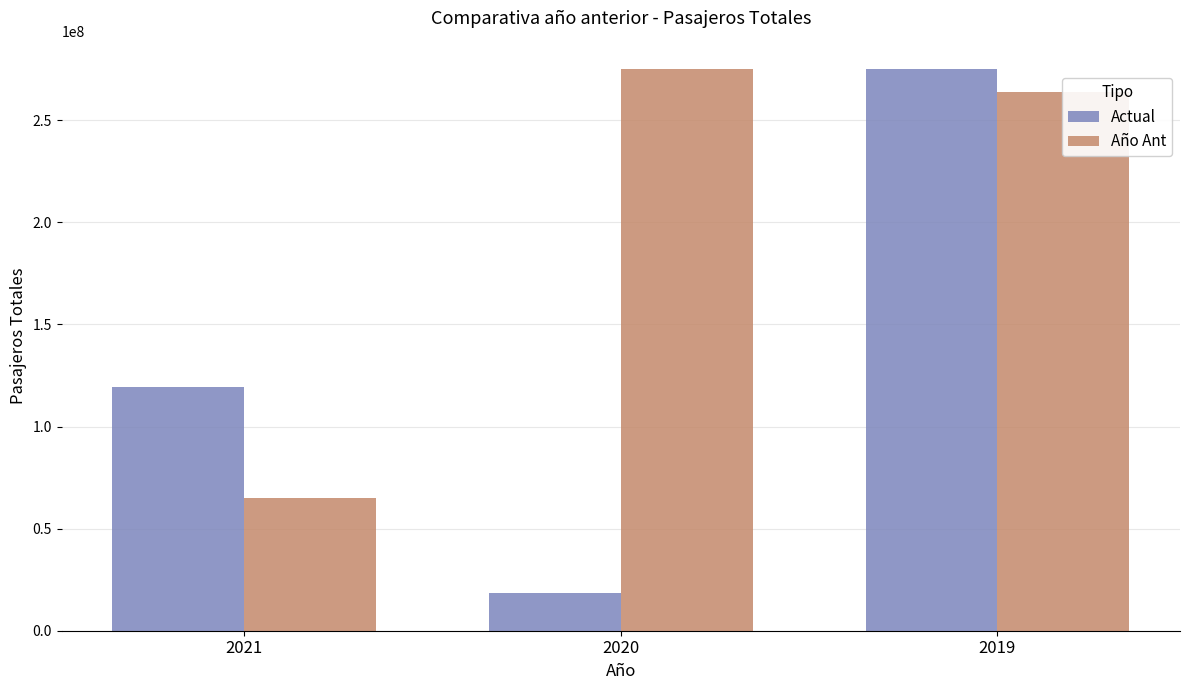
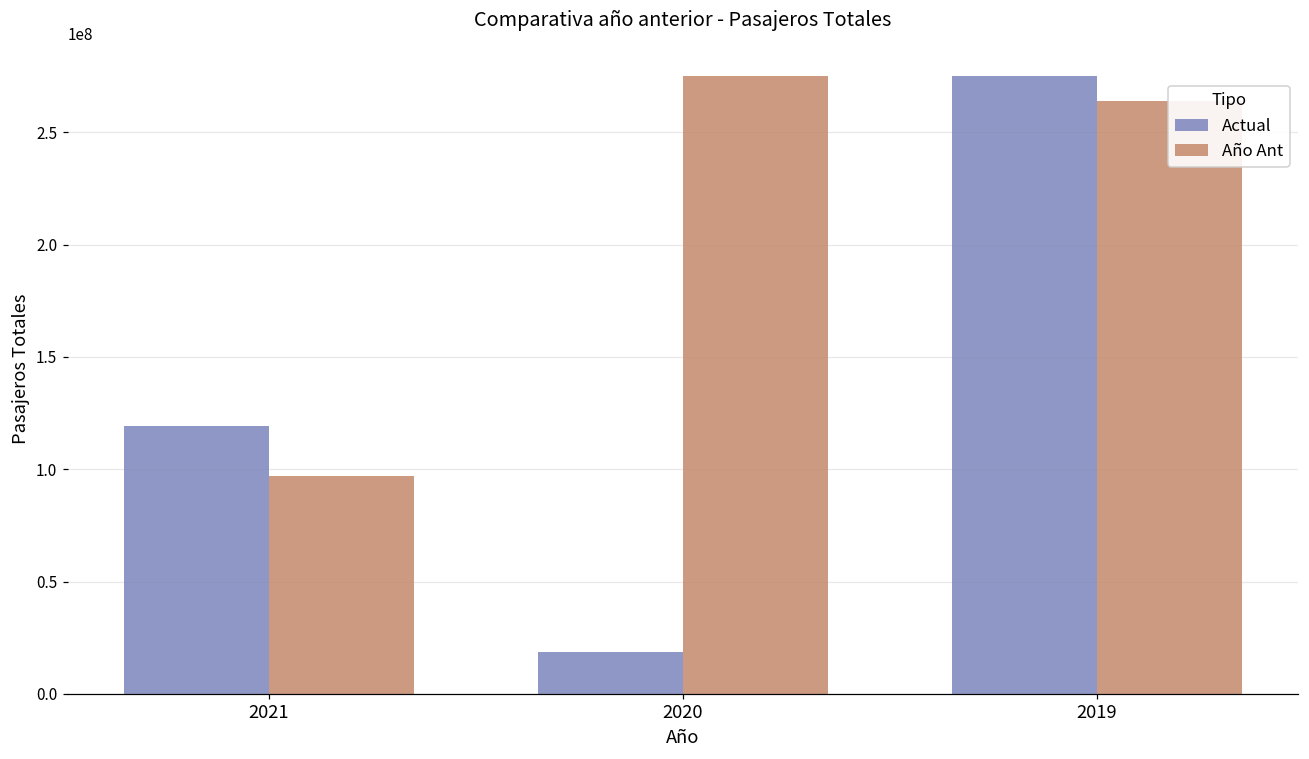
  {
    "Actual": {
      "2021": 119000000,
      "2020": 19000000,
      "2019": 275000000
    },
    "Año Ant": {
-     "2021": 65000000,
+     "2021": 97000000,
      "2020": 275000000
    }
  }
